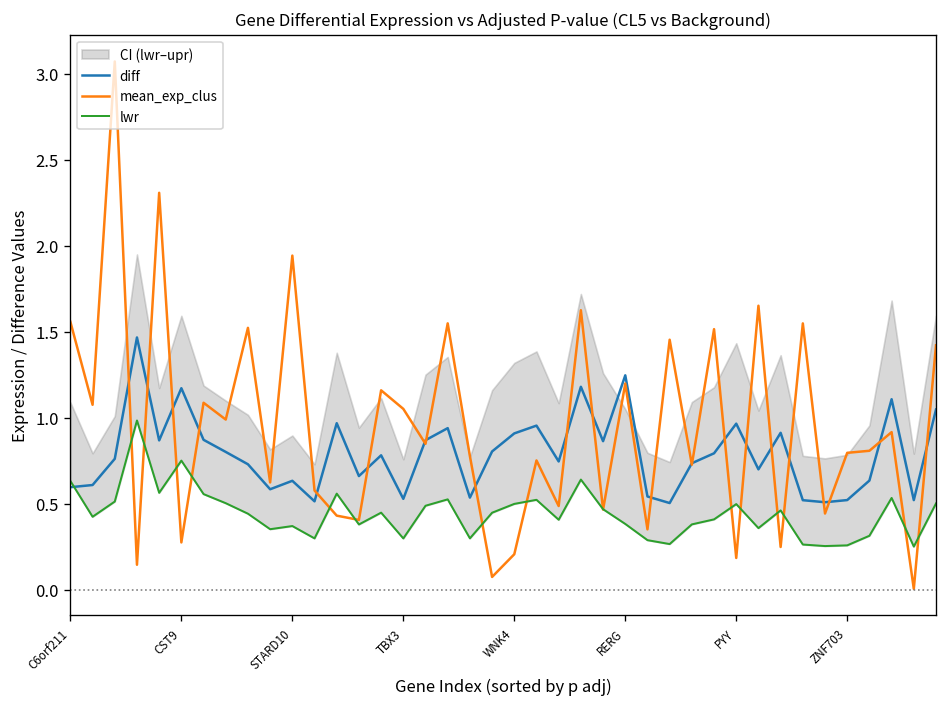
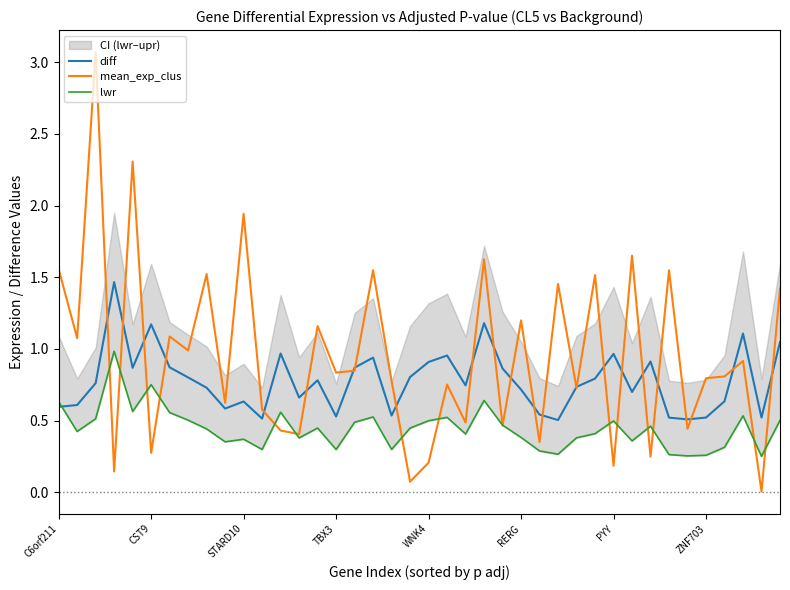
  {
    "diff": {
      "C6orf211": 0.60,
      "CST9": 1.17,
      "STARD10": 0.63,
      "TBX3": 0.53,
      "WNK4": 0.91,
-     "RERG": 1.25,
+     "RERG": 0.72,
      "PYY": 0.97,
      "ZNF703": 0.52
    },
    "mean_exp_clus": {
      "C6orf211": 1.56,
      "CST9": 0.28,
      "STARD10": 1.94,
-     "TBX3": 1.05,
+     "TBX3": 0.84,
      "WNK4": 0.21,
      "RERG": 1.20,
      "PYY": 0.19
    },
    "lwr": {
      "C6orf211": 0.63,
      "CST9": 0.75,
      "STARD10": 0.37,
      "TBX3": 0.30,
      "WNK4": 0.50,
      "RERG": 0.38,
      "PYY": 0.50,
      "ZNF703": 0.26
    }
  }
